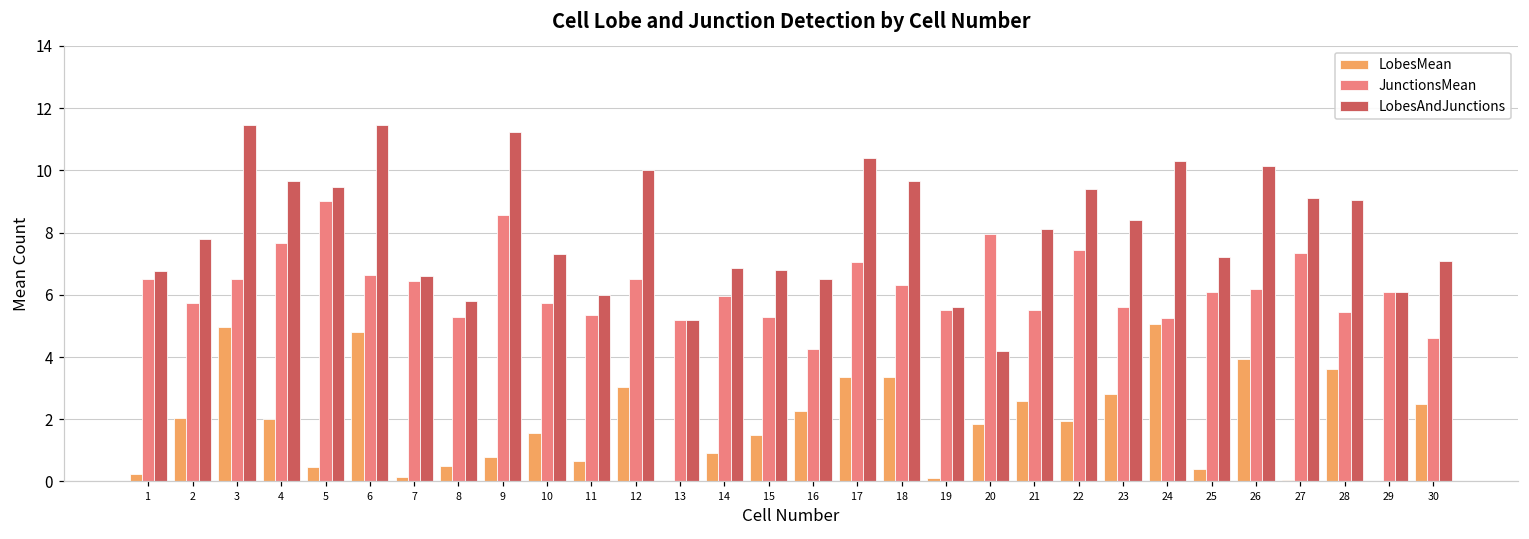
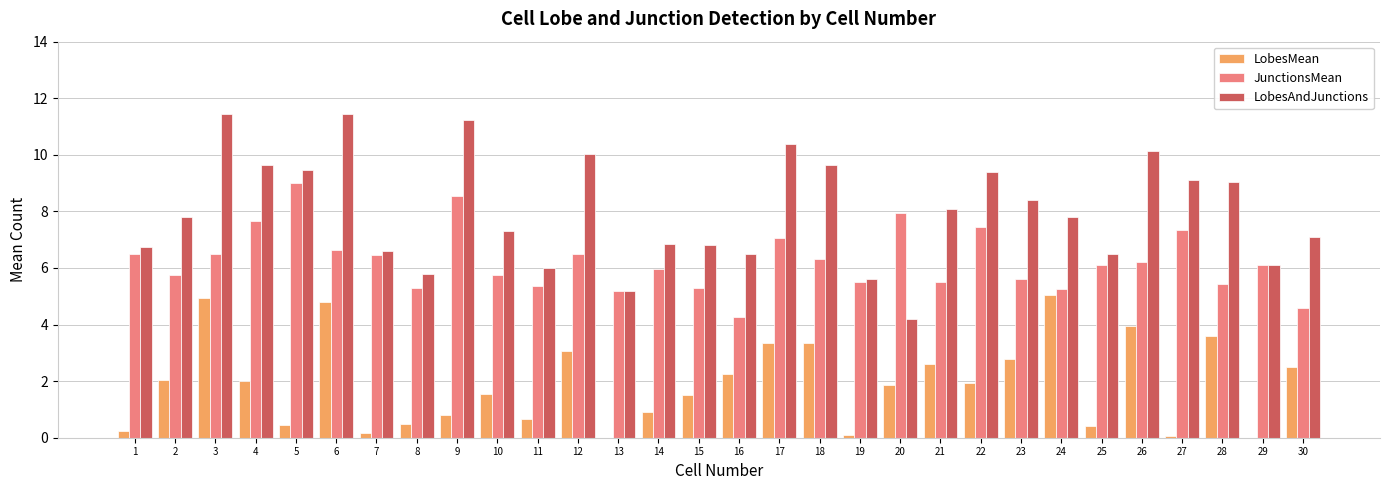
  {
    "LobesAndJunctions": {
      "1": 6.8,
      "2": 7.8,
      "3": 11.5,
      "4": 9.7,
      "5": 9.5,
      "6": 11.5,
      "7": 6.6,
      "8": 5.8,
      "9": 11.2,
      "10": 7.3,
      "11": 6.0,
      "12": 10.0,
      "13": 5.2,
      "14": 6.9,
      "15": 6.8,
      "16": 6.5,
      "17": 10.4,
      "18": 9.7,
      "19": 5.6,
      "20": 4.2,
      "21": 8.1,
      "22": 9.4,
      "23": 8.4,
-     "24": 10.3,
-     "25": 7.2,
+     "24": 7.8,
+     "25": 6.5,
      "26": 10.2,
      "27": 9.1,
      "28": 9.1,
      "29": 6.1,
      "30": 7.1
    }
  }
